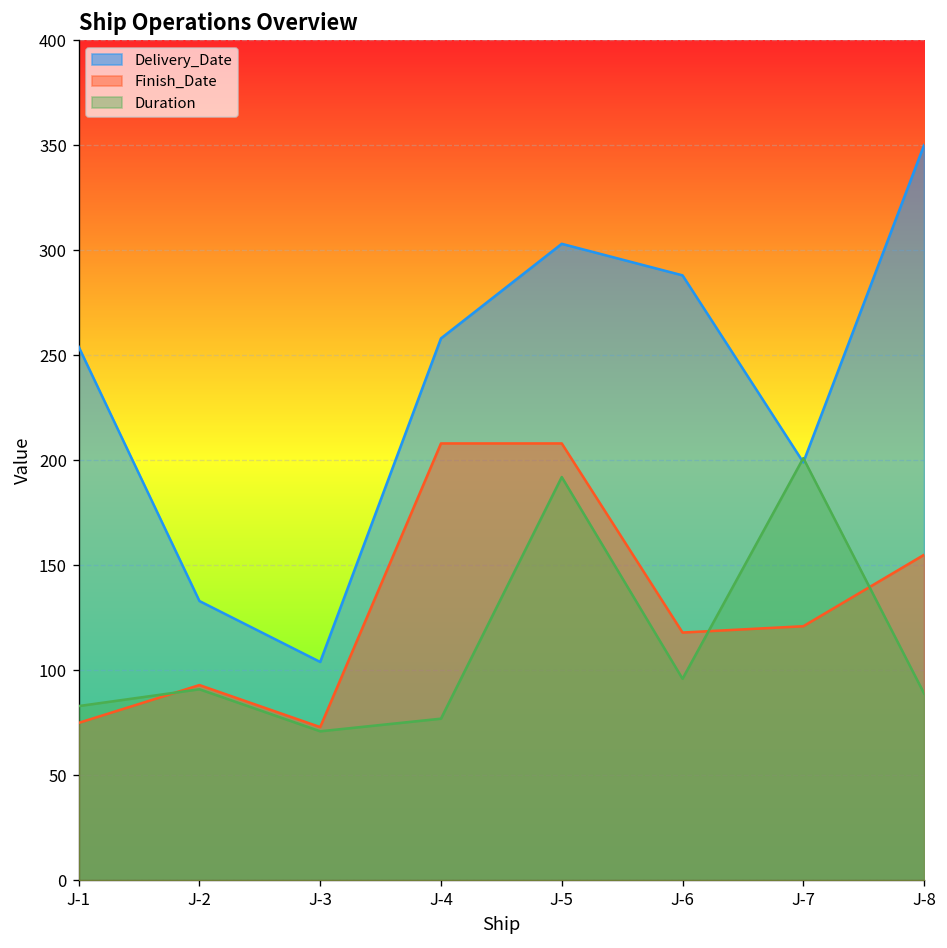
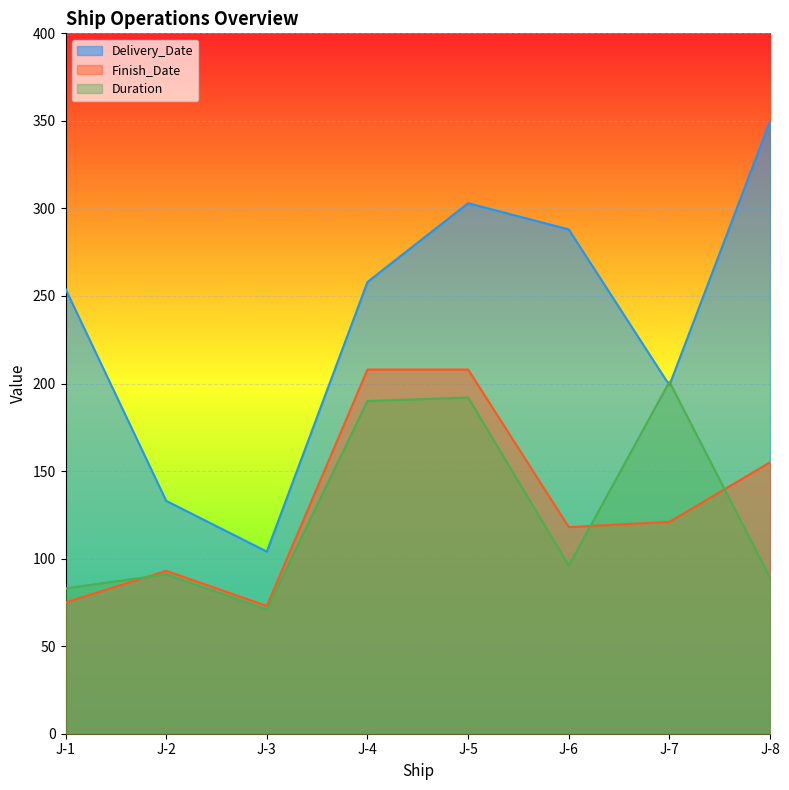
  {
    "Delivery_Date": {
      "J-1": 254,
      "J-2": 133,
      "J-3": 104,
      "J-4": 258,
      "J-5": 303,
      "J-6": 288,
      "J-7": 199,
      "J-8": 350
    },
    "Finish_Date": {
      "J-1": 75,
      "J-2": 93,
      "J-3": 73,
      "J-4": 208,
      "J-5": 208,
      "J-6": 118,
      "J-7": 121,
      "J-8": 155
    },
    "Duration": {
      "J-1": 83,
      "J-2": 91,
      "J-3": 71,
-     "J-4": 77,
+     "J-4": 190,
      "J-5": 192,
      "J-6": 96,
      "J-7": 201,
      "J-8": 89
    }
  }
